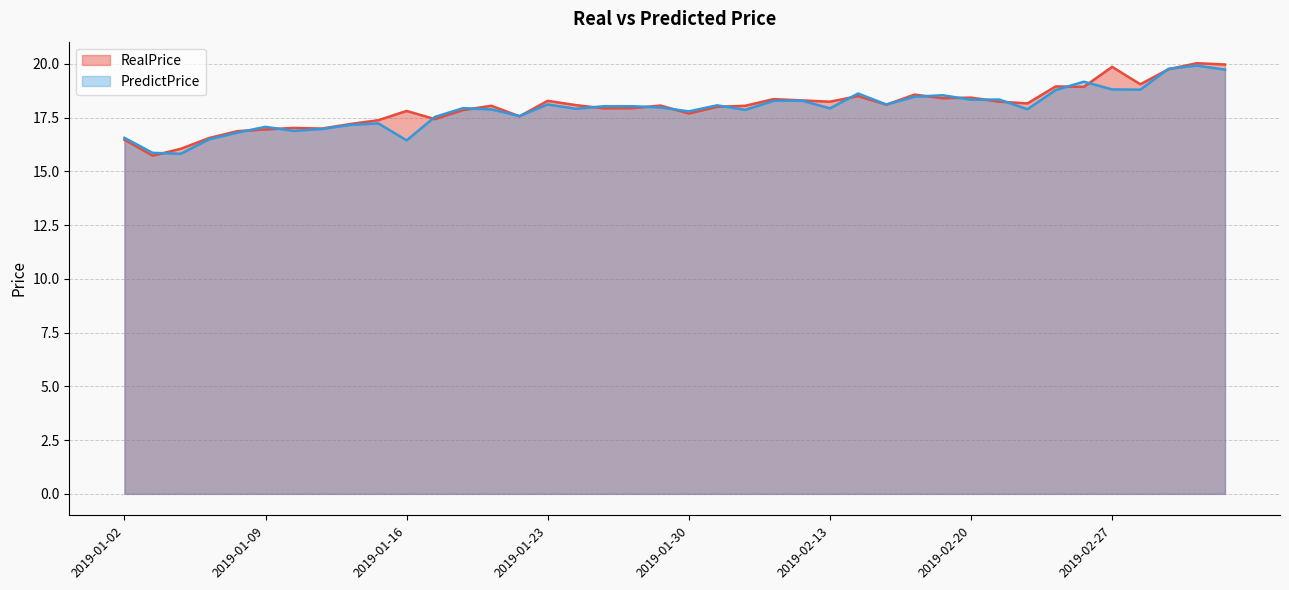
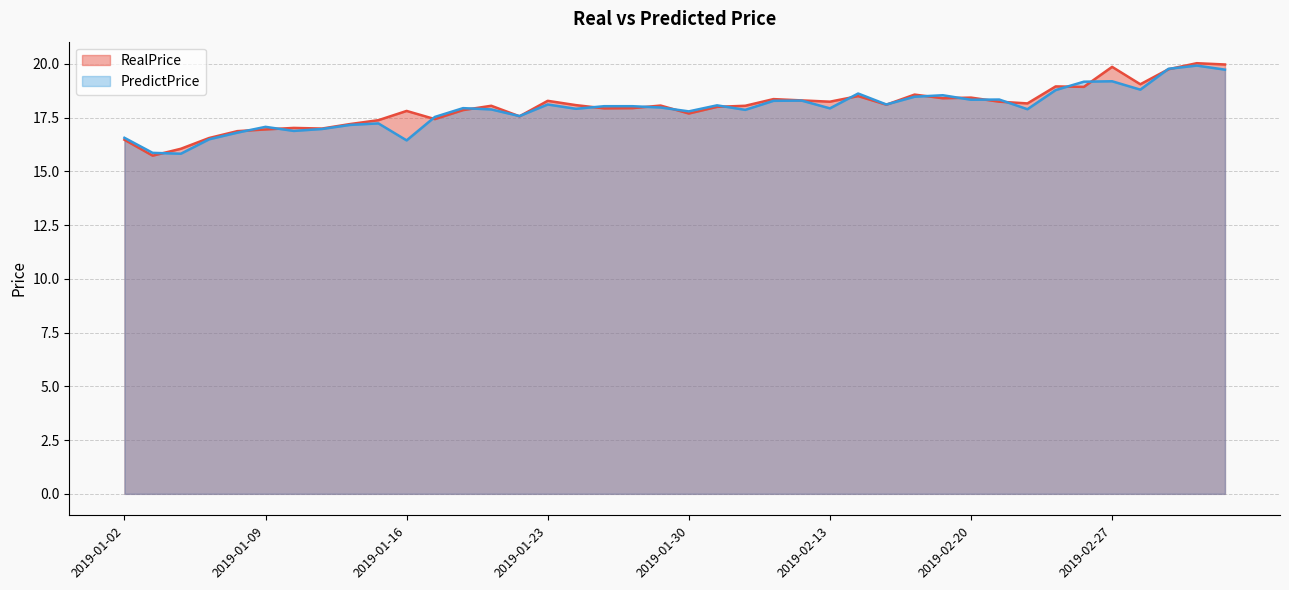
  {
    "RealPrice": {
      "2019-01-09": 17.0,
      "2019-01-16": 17.8,
      "2019-01-23": 18.3,
      "2019-02-13": 18.2,
      "2019-02-27": 19.9
    },
    "PredictPrice": {
      "2019-01-09": 17.1,
      "2019-01-16": 16.4,
      "2019-01-23": 18.1,
      "2019-02-13": 17.9,
-     "2019-02-27": 18.8
+     "2019-02-27": 19.2
    }
  }
